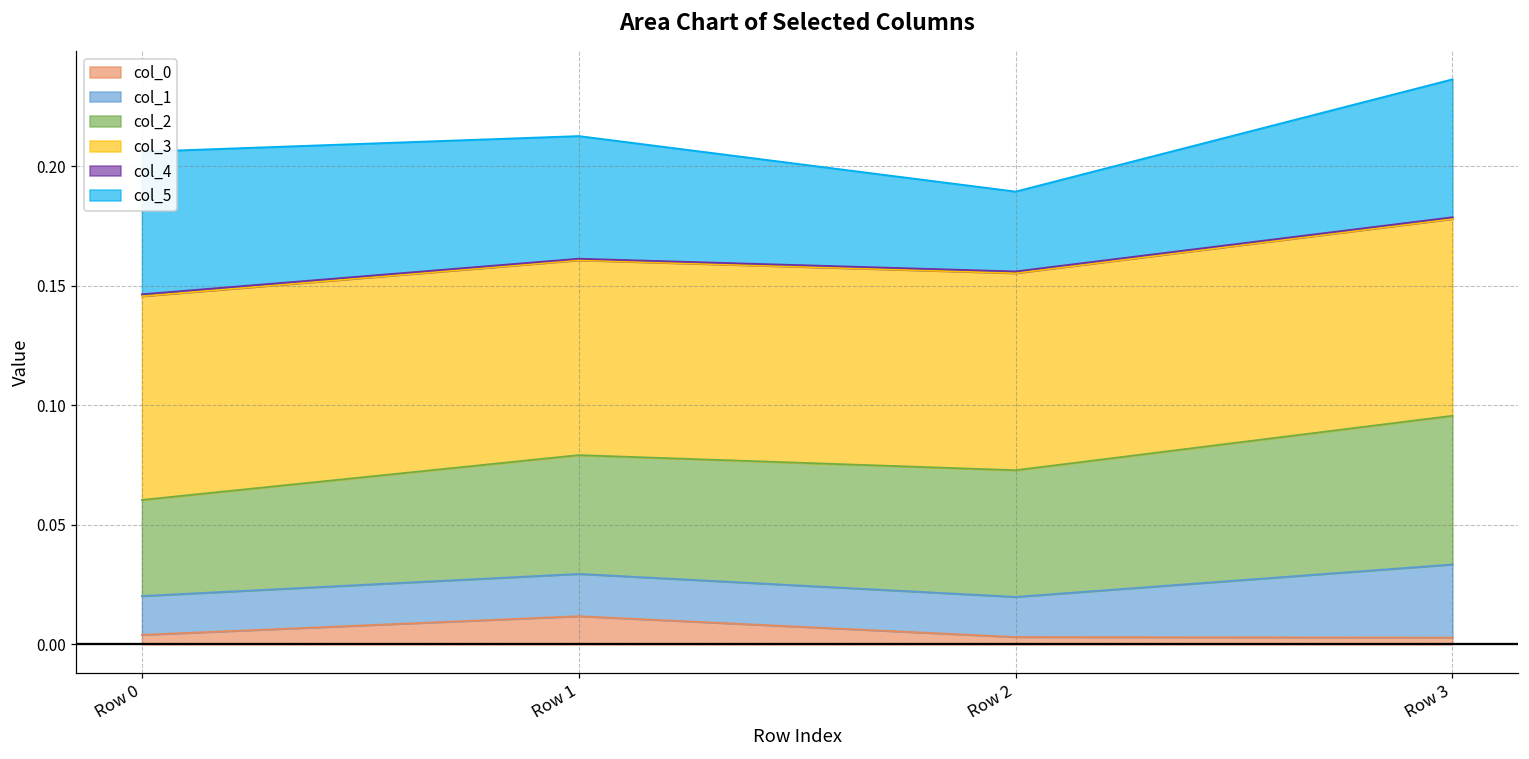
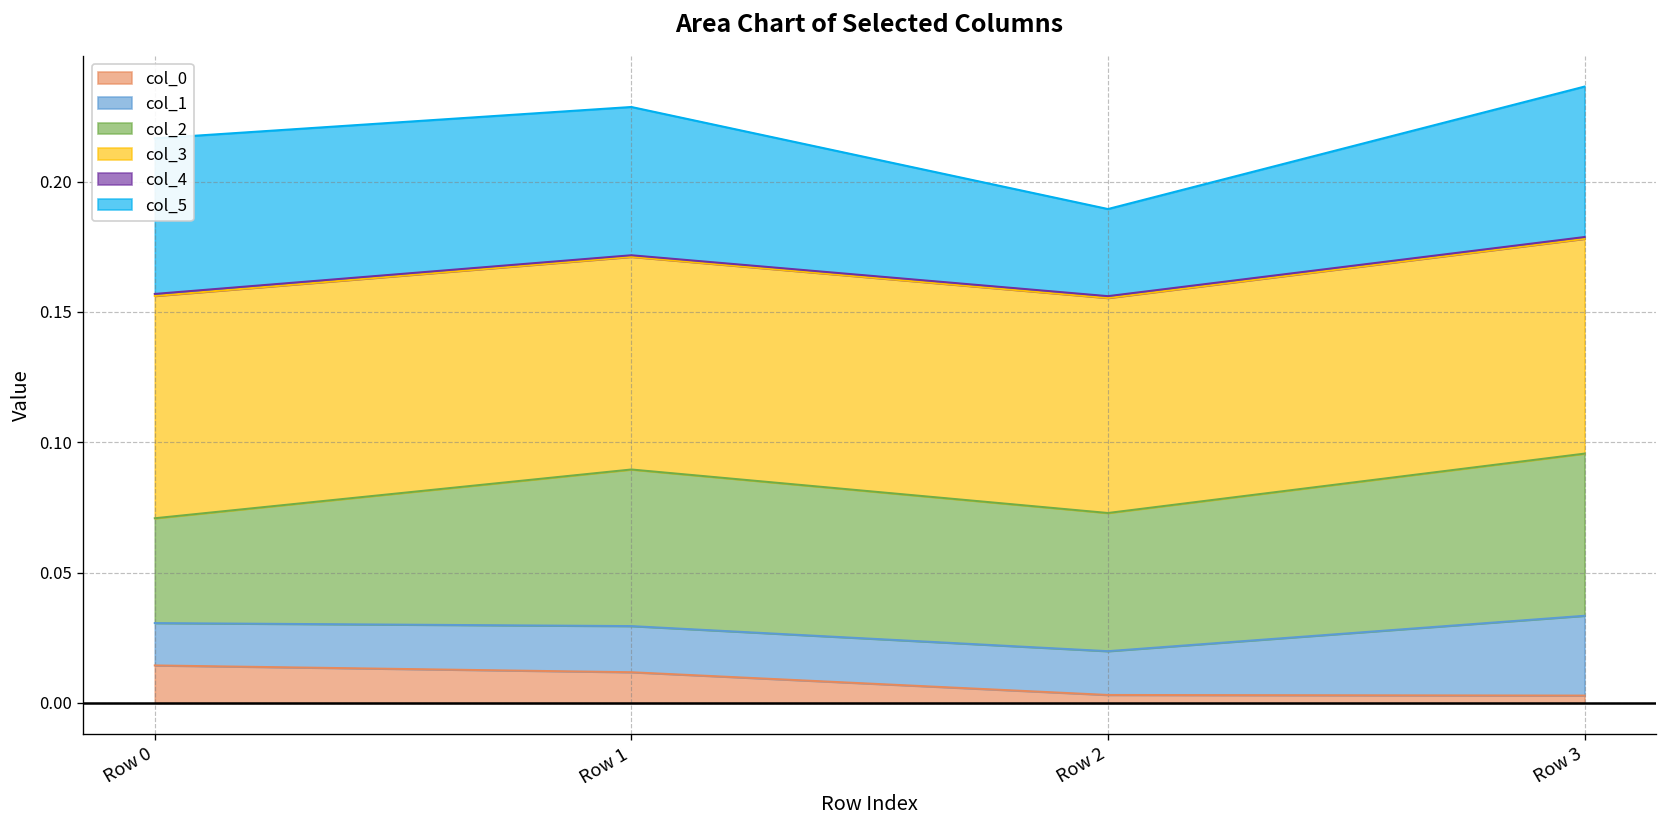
  {
    "col_0": {
-     "Row 0": 0.004,
+     "Row 0": 0.014,
      "Row 1": 0.012,
      "Row 2": 0.003,
      "Row 3": 0.003
    },
    "col_1": {
      "Row 0": 0.016,
      "Row 1": 0.018,
      "Row 2": 0.017,
      "Row 3": 0.031
    },
    "col_2": {
      "Row 0": 0.040,
-     "Row 1": 0.050,
+     "Row 1": 0.060,
      "Row 2": 0.053,
      "Row 3": 0.062
    },
    "col_5": {
-     "Row 1": 0.051,
+     "Row 1": 0.057,
      "Row 2": 0.033,
      "Row 3": 0.058
    }
  }
